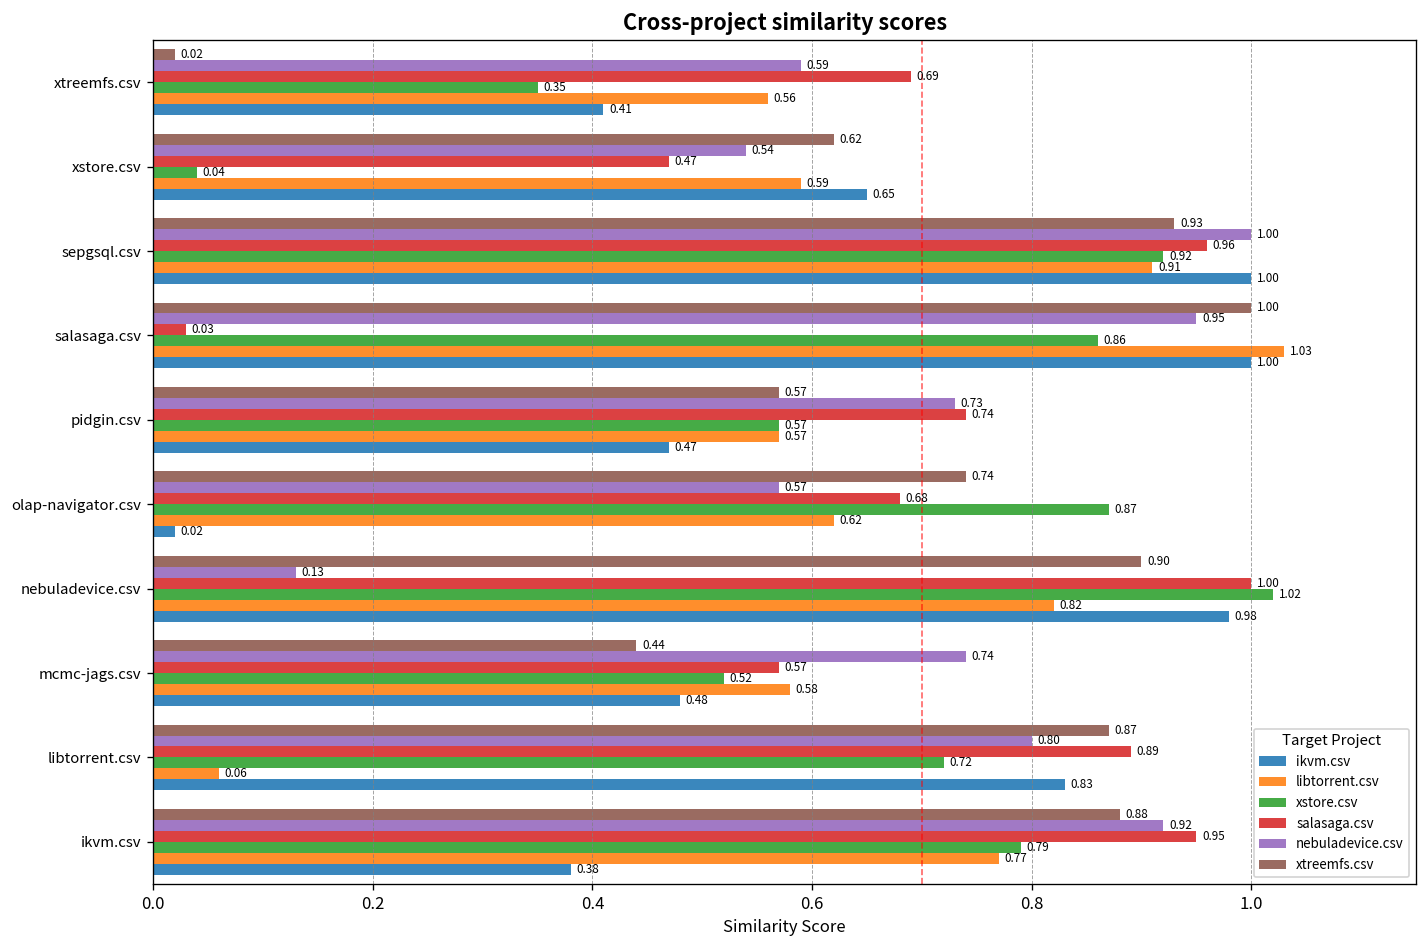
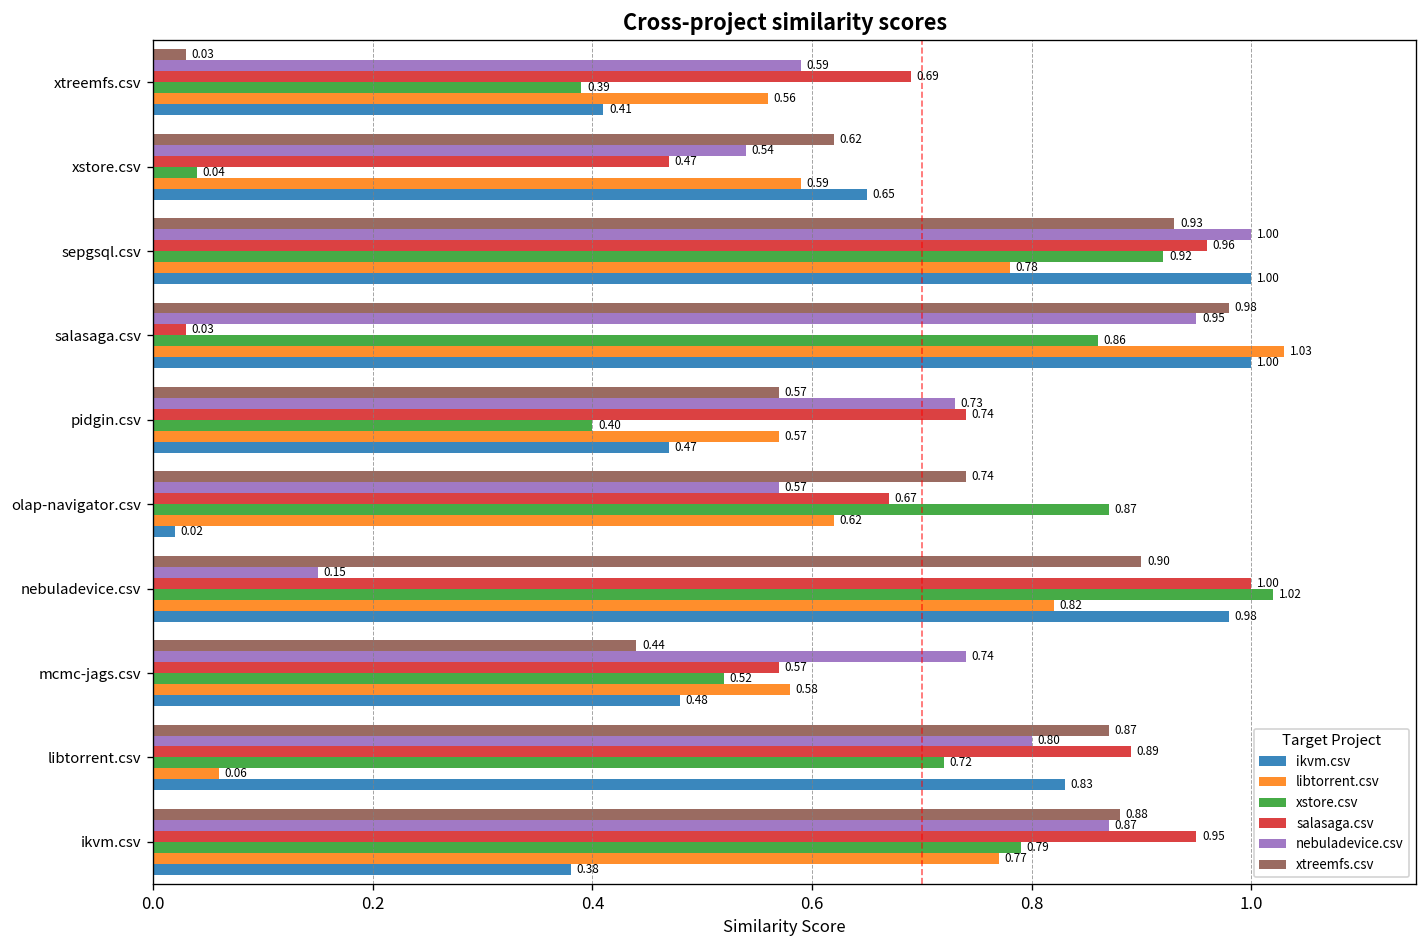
  {
    "ikvm.csv": {
      "xtreemfs.csv": 0.41,
      "xstore.csv": 0.65,
      "sepgsql.csv": 1.00,
      "salasaga.csv": 1.00,
      "pidgin.csv": 0.47,
      "olap-navigator.csv": 0.02,
      "nebuladevice.csv": 0.98,
      "mcmc-jags.csv": 0.48,
      "libtorrent.csv": 0.83,
      "ikvm.csv": 0.38
    },
    "libtorrent.csv": {
      "xtreemfs.csv": 0.56,
      "xstore.csv": 0.59,
-     "sepgsql.csv": 0.91,
+     "sepgsql.csv": 0.78,
      "salasaga.csv": 1.03,
      "pidgin.csv": 0.57,
      "olap-navigator.csv": 0.62,
      "nebuladevice.csv": 0.82,
      "mcmc-jags.csv": 0.58,
      "libtorrent.csv": 0.06,
      "ikvm.csv": 0.77
    },
    "xstore.csv": {
-     "xtreemfs.csv": 0.35,
+     "xtreemfs.csv": 0.39,
      "xstore.csv": 0.04,
      "sepgsql.csv": 0.92,
      "salasaga.csv": 0.86,
-     "pidgin.csv": 0.57,
+     "pidgin.csv": 0.40,
      "olap-navigator.csv": 0.87,
      "nebuladevice.csv": 1.02,
      "mcmc-jags.csv": 0.52,
      "libtorrent.csv": 0.72,
      "ikvm.csv": 0.79
    },
    "salasaga.csv": {
      "xtreemfs.csv": 0.69,
      "xstore.csv": 0.47,
      "sepgsql.csv": 0.96,
      "salasaga.csv": 0.03,
      "pidgin.csv": 0.74,
-     "olap-navigator.csv": 0.68,
+     "olap-navigator.csv": 0.67,
      "nebuladevice.csv": 1.00,
      "mcmc-jags.csv": 0.57,
      "libtorrent.csv": 0.89,
      "ikvm.csv": 0.95
    },
    "nebuladevice.csv": {
      "xtreemfs.csv": 0.59,
      "xstore.csv": 0.54,
      "sepgsql.csv": 1.00,
      "salasaga.csv": 0.95,
      "pidgin.csv": 0.73,
      "olap-navigator.csv": 0.57,
-     "nebuladevice.csv": 0.13,
+     "nebuladevice.csv": 0.15,
      "mcmc-jags.csv": 0.74,
      "libtorrent.csv": 0.80,
-     "ikvm.csv": 0.92
+     "ikvm.csv": 0.87
    },
    "xtreemfs.csv": {
-     "xtreemfs.csv": 0.02,
+     "xtreemfs.csv": 0.03,
      "xstore.csv": 0.62,
      "sepgsql.csv": 0.93,
-     "salasaga.csv": 1.00,
+     "salasaga.csv": 0.98,
      "pidgin.csv": 0.57,
      "olap-navigator.csv": 0.74,
      "nebuladevice.csv": 0.90,
      "mcmc-jags.csv": 0.44,
      "libtorrent.csv": 0.87,
      "ikvm.csv": 0.88
    }
  }
